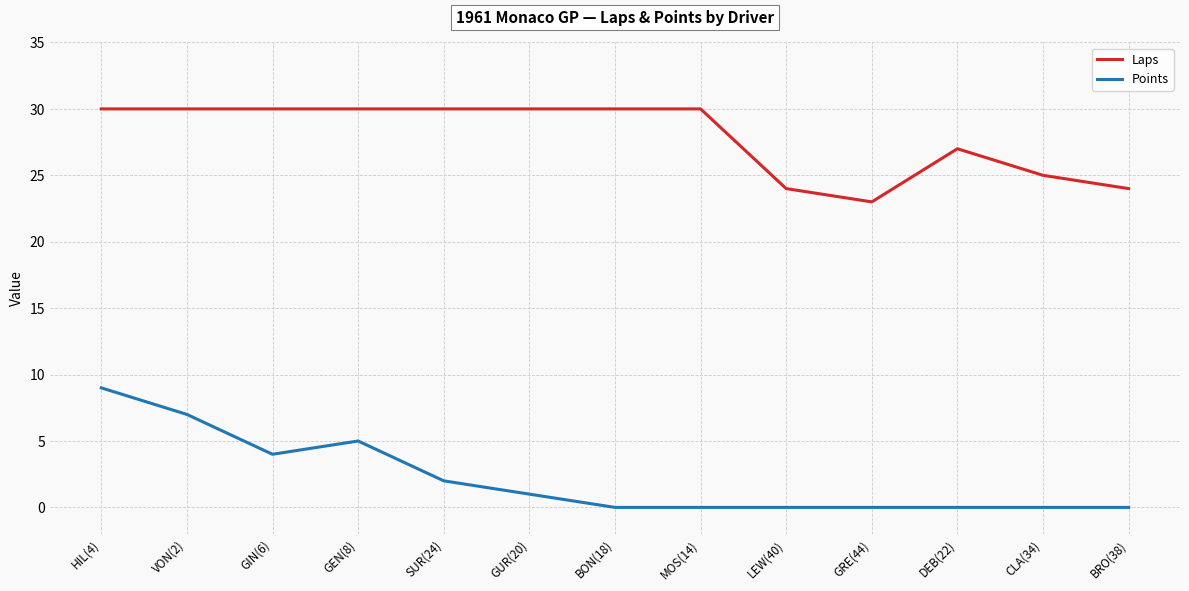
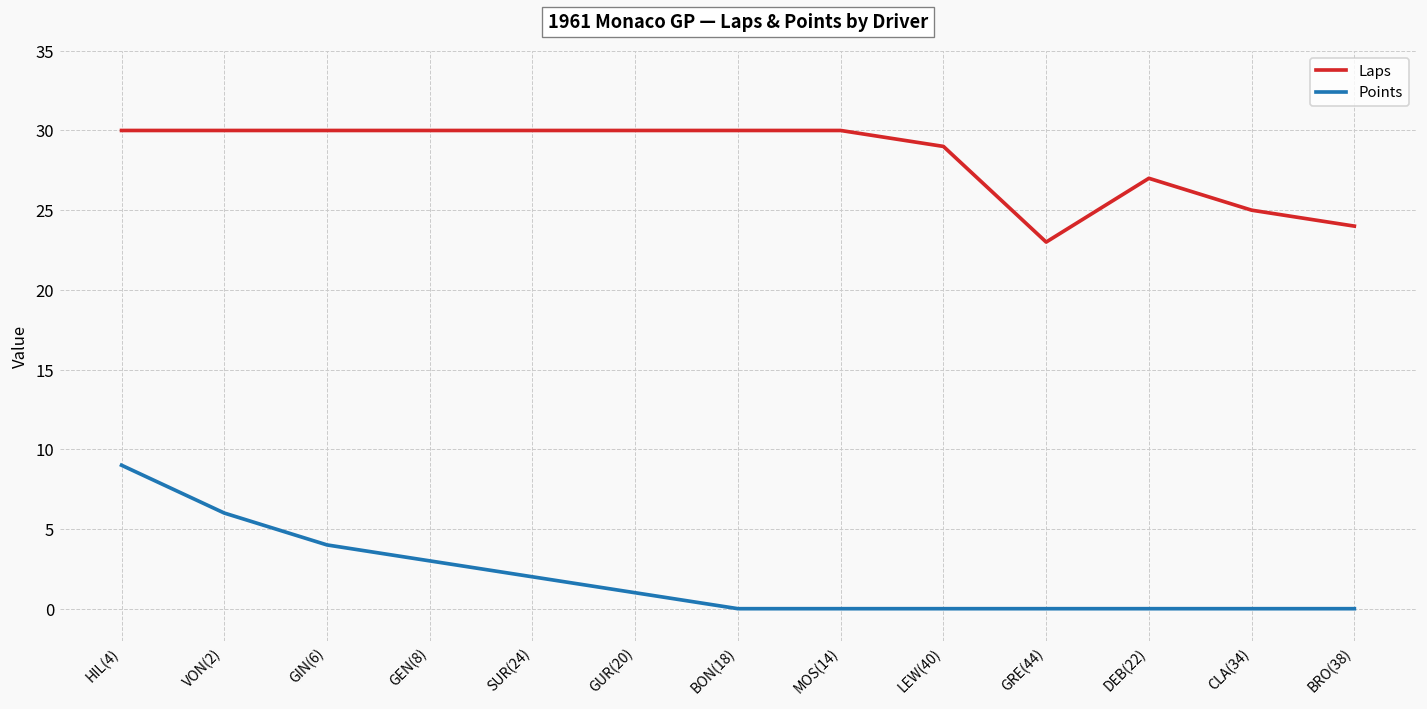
  {
    "Laps": {
      "HIL(4)": 30,
      "VON(2)": 30,
      "GIN(6)": 30,
      "GEN(8)": 30,
      "SUR(24)": 30,
      "GUR(20)": 30,
      "BON(18)": 30,
      "MOS(14)": 30,
-     "LEW(40)": 24,
+     "LEW(40)": 29,
      "GRE(44)": 23,
      "DEB(22)": 27,
      "CLA(34)": 25,
      "BRO(38)": 24
    },
    "Points": {
      "HIL(4)": 9,
-     "VON(2)": 7,
+     "VON(2)": 6,
      "GIN(6)": 4,
-     "GEN(8)": 5,
+     "GEN(8)": 3,
      "SUR(24)": 2,
      "GUR(20)": 1,
      "BON(18)": 0,
      "MOS(14)": 0,
      "LEW(40)": 0,
      "GRE(44)": 0,
      "DEB(22)": 0,
      "CLA(34)": 0,
      "BRO(38)": 0
    }
  }
